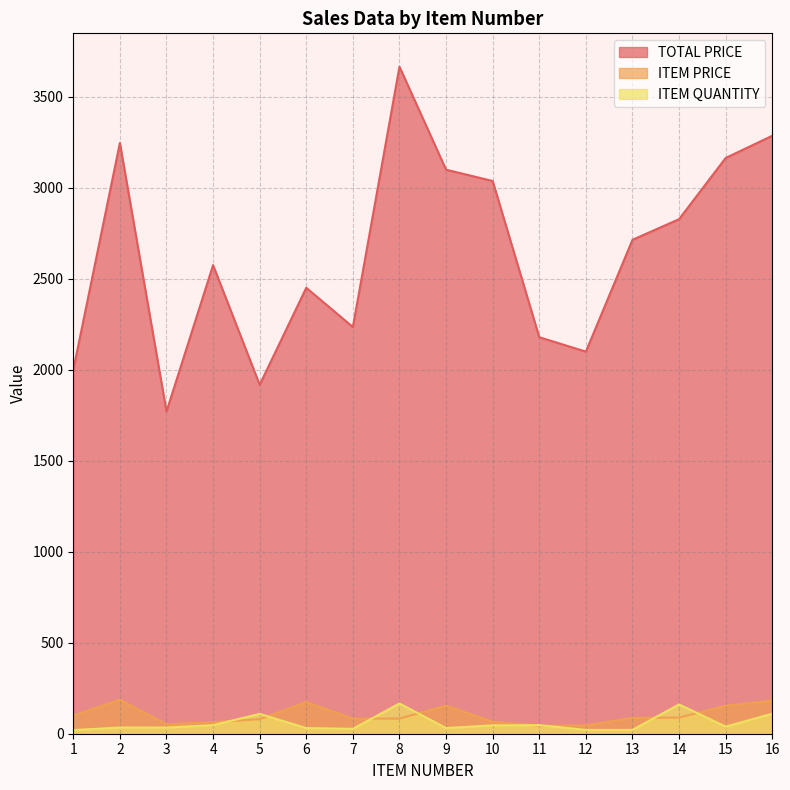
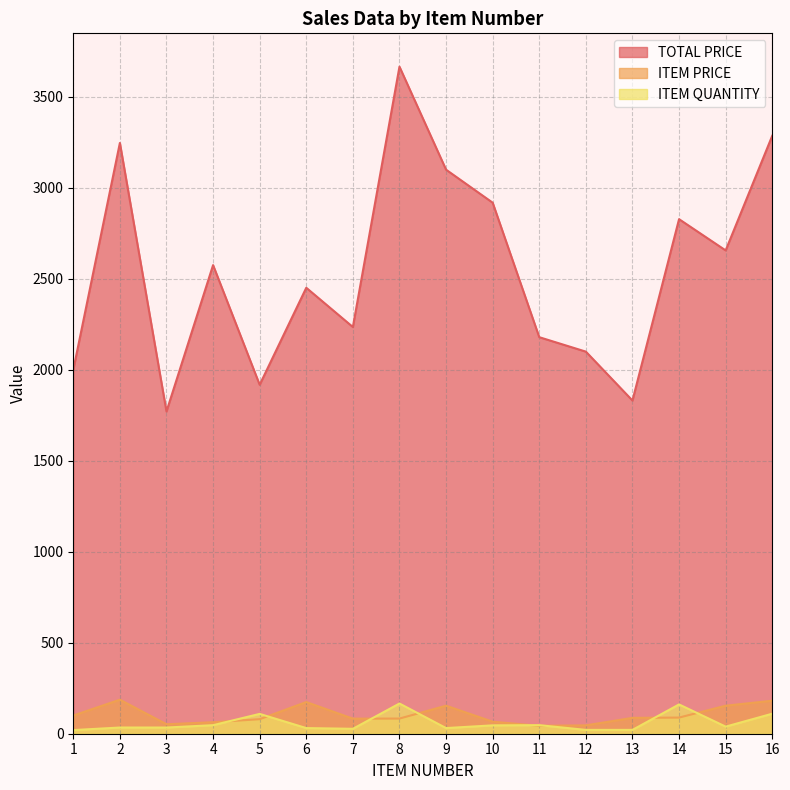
  {
    "TOTAL PRICE": {
      "1": 2000,
      "2": 3250,
      "3": 1770,
      "4": 2580,
      "5": 1920,
      "6": 2450,
      "7": 2240,
      "8": 3670,
      "9": 3100,
-     "10": 3040,
+     "10": 2920,
      "11": 2180,
      "12": 2100,
-     "13": 2710,
+     "13": 1830,
      "14": 2830,
-     "15": 3160,
+     "15": 2660,
      "16": 3290
    },
    "ITEM PRICE": {
      "1": 100,
      "2": 190,
      "3": 50,
      "4": 60,
      "5": 80,
      "6": 170,
      "7": 80,
      "8": 80,
      "9": 150,
      "10": 70,
      "12": 50,
      "13": 90,
      "14": 90,
      "15": 150,
      "16": 180
    },
    "ITEM QUANTITY": {
      "1": 20,
      "2": 30,
      "3": 30,
      "4": 50,
      "5": 110,
      "6": 30,
      "7": 30,
      "8": 170,
      "9": 30,
      "10": 50,
      "12": 20,
      "13": 20,
      "14": 160,
      "15": 40,
      "16": 110
    }
  }
